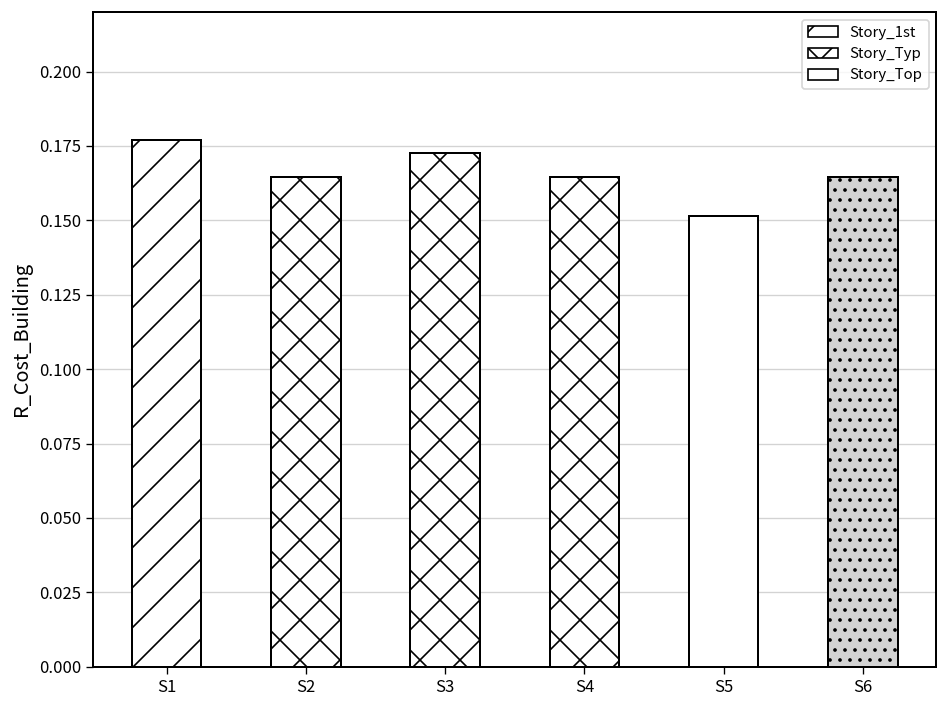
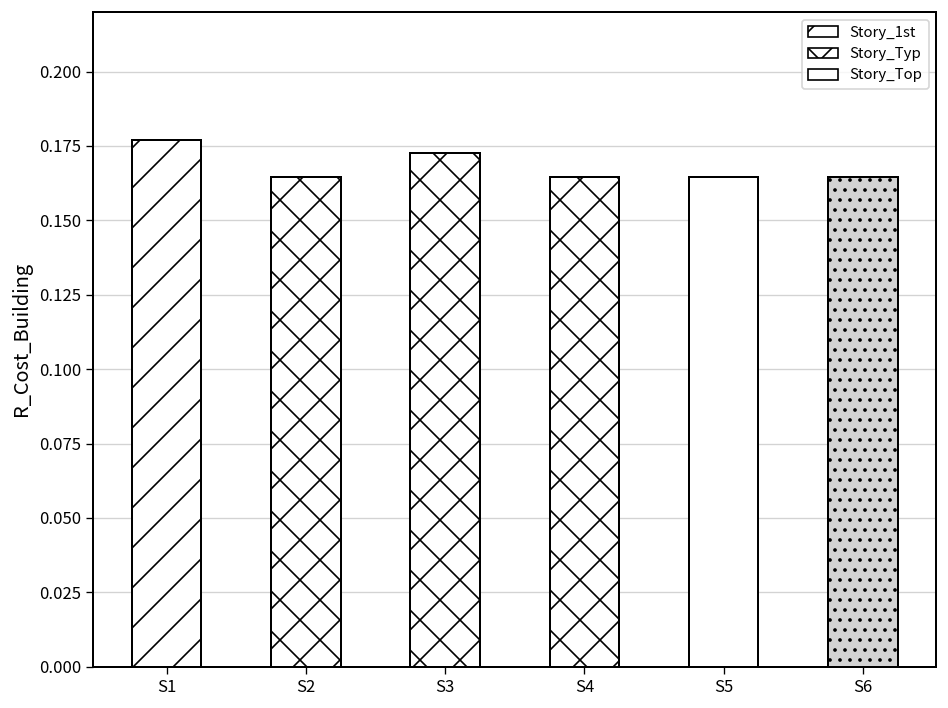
  {
    "S1": 0.177,
    "S2": 0.165,
    "S3": 0.173,
    "S4": 0.165,
-   "S5": 0.152,
+   "S5": 0.165,
    "S6": 0.165
  }
